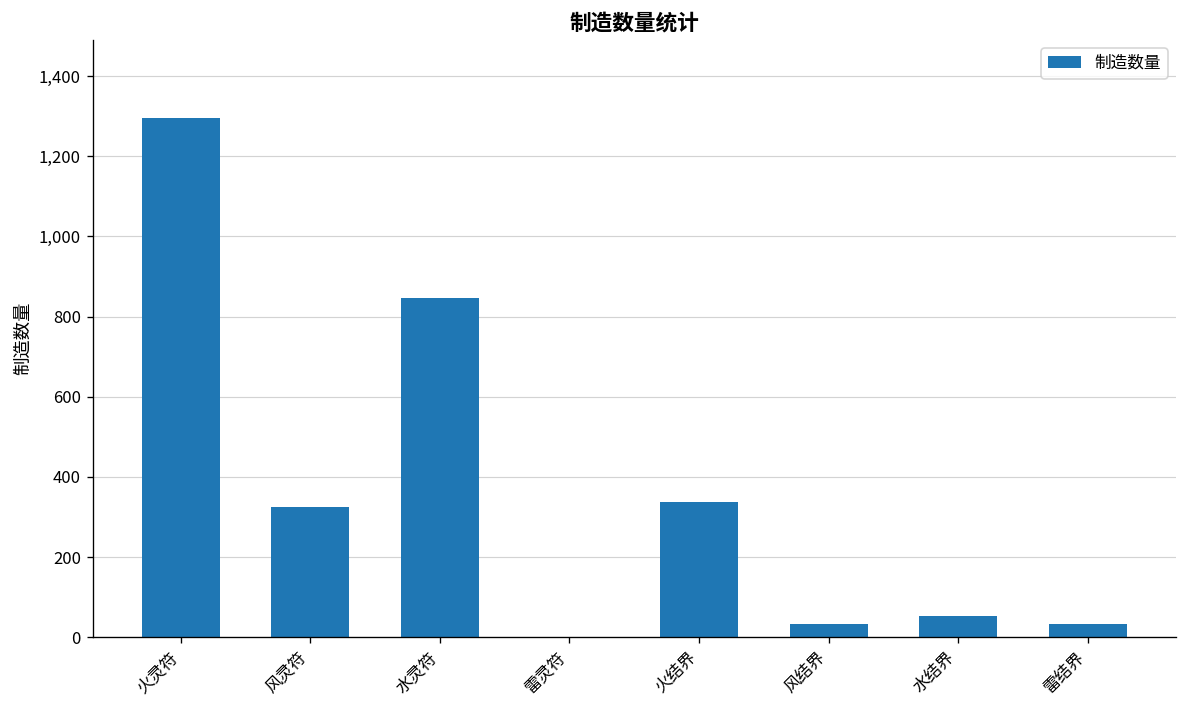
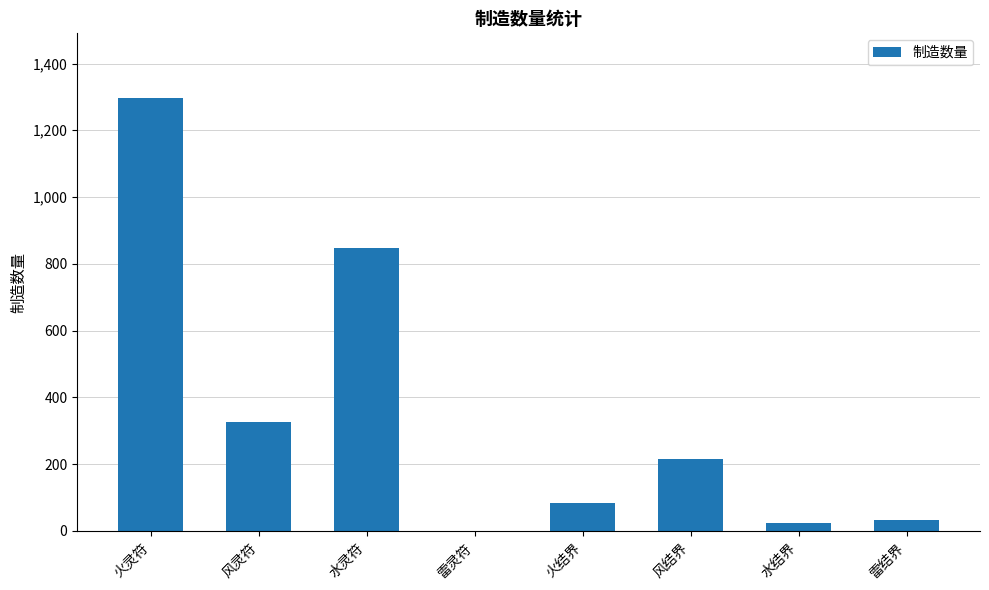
  {
    "火灵符": "1,300",
    "风灵符": "330",
    "水灵符": "850",
-   "火结界": "340",
-   "风结界": "30",
-   "水结界": "50",
+   "火结界": "80",
+   "风结界": "220",
+   "水结界": "20",
    "雷结界": "30"
  }
